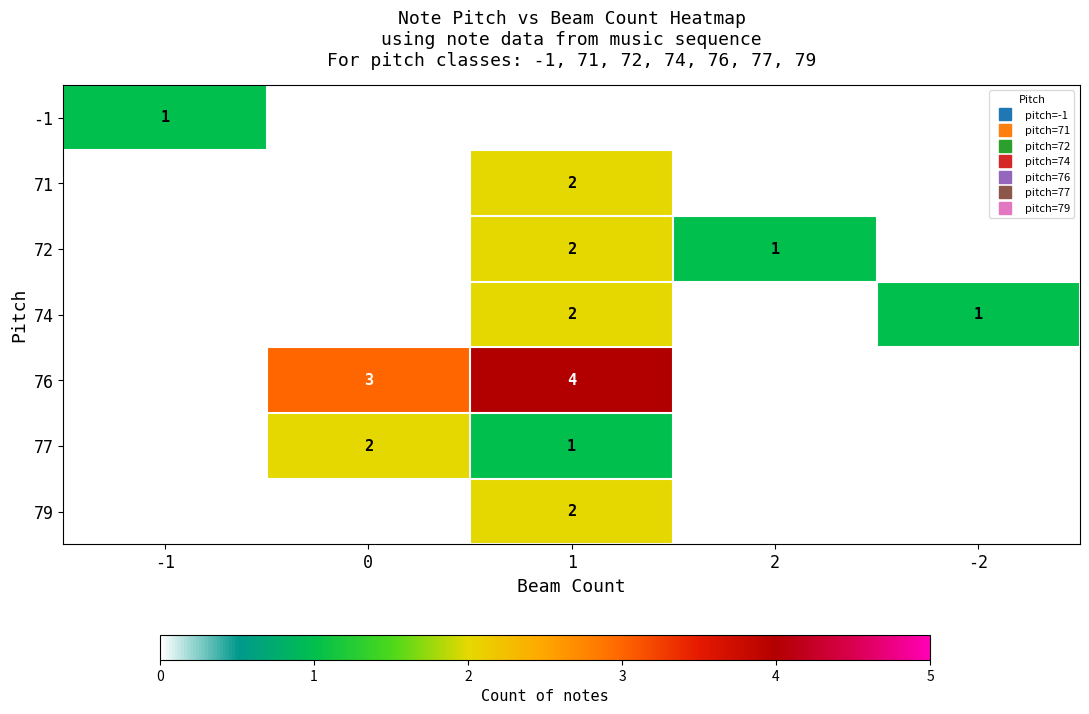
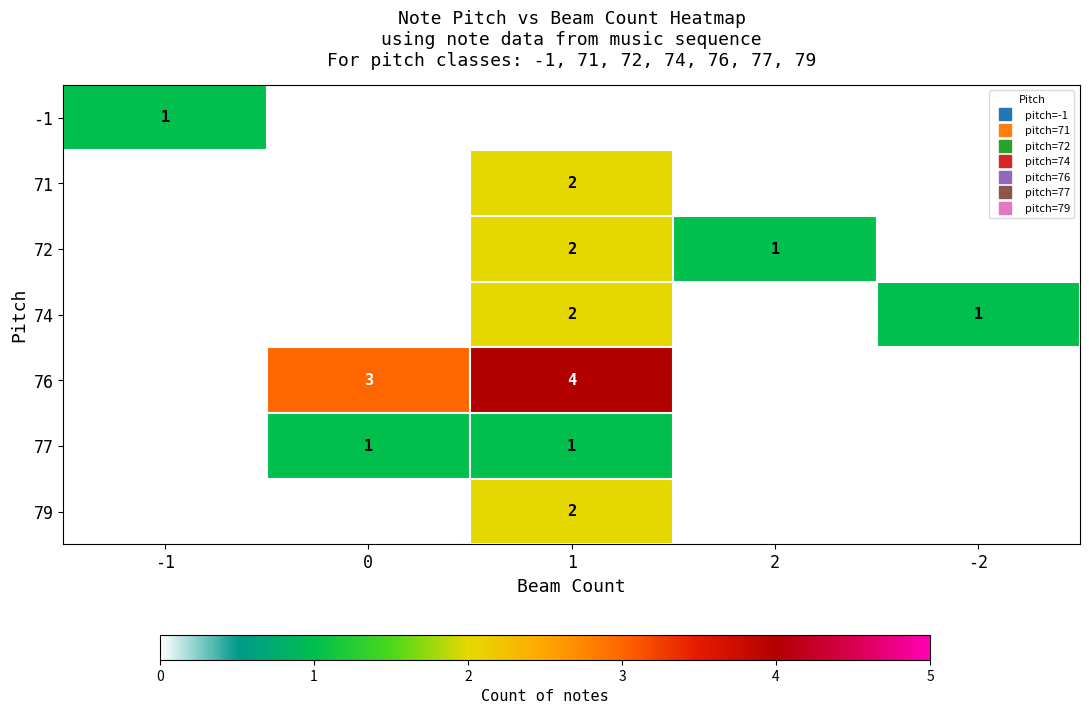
  {
    "-1": {
      "-1": 1
    },
    "71": {
      "1": 2
    },
    "72": {
      "1": 2,
      "2": 1
    },
    "74": {
      "1": 2,
      "-2": 1
    },
    "76": {
      "0": 3,
      "1": 4
    },
    "77": {
-     "0": 2,
+     "0": 1,
      "1": 1
    },
    "79": {
      "1": 2
    }
  }
